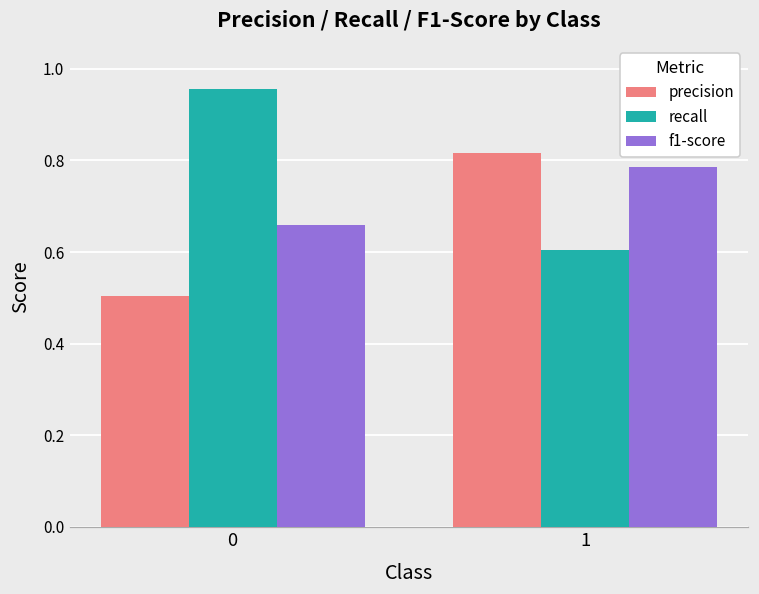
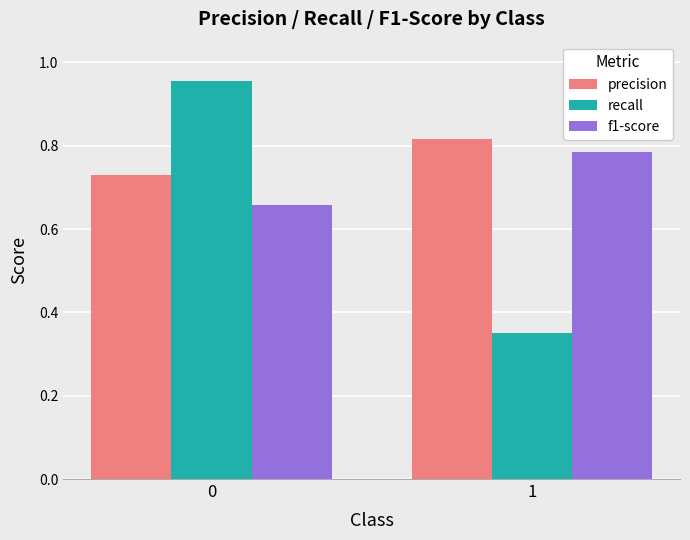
  {
    "precision": {
-     "0": 0.50,
+     "0": 0.73,
      "1": 0.82
    },
    "recall": {
      "0": 0.96,
-     "1": 0.60
+     "1": 0.35
    },
    "f1-score": {
      "0": 0.66,
      "1": 0.79
    }
  }
